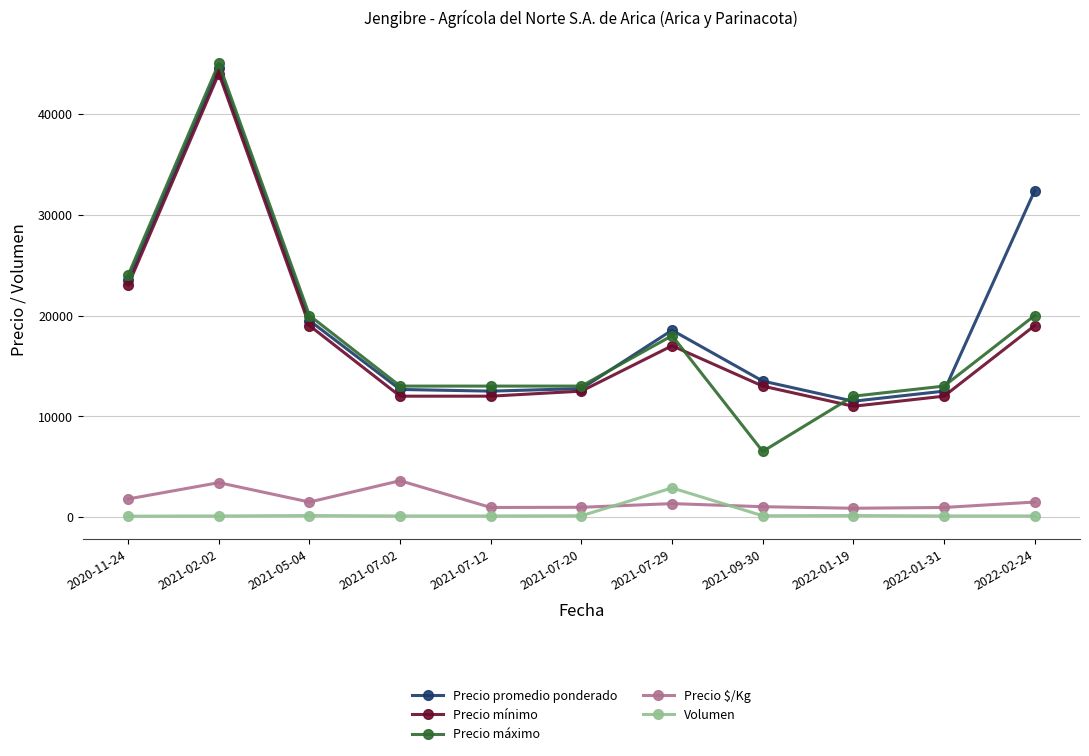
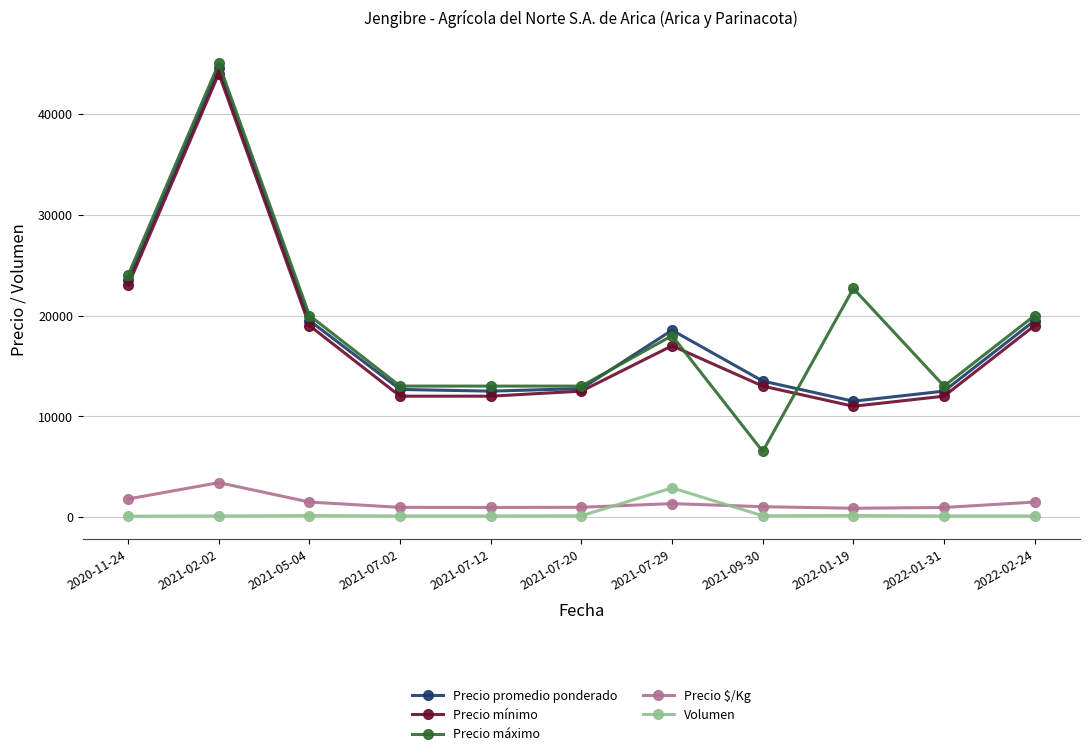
  {
    "Precio promedio ponderado": {
      "2020-11-24": 23500,
      "2021-02-02": 44500,
      "2021-05-04": 19500,
      "2021-07-02": 12700,
      "2021-07-12": 12500,
      "2021-07-29": 18500,
      "2021-09-30": 13500,
      "2022-01-19": 11500,
      "2022-01-31": 12500,
-     "2022-02-24": 32400
+     "2022-02-24": 19500
    },
    "Precio mínimo": {
      "2020-11-24": 23000,
      "2021-02-02": 44000,
      "2021-05-04": 19000,
      "2021-07-02": 12000,
      "2021-07-12": 12000,
      "2021-07-29": 17000,
      "2021-09-30": 13000,
      "2022-01-19": 11000,
      "2022-01-31": 12000,
      "2022-02-24": 19000
    },
    "Precio máximo": {
      "2020-11-24": 24000,
      "2021-02-02": 45000,
      "2021-05-04": 20000,
      "2021-07-02": 13000,
      "2021-07-12": 13000,
      "2021-07-29": 18000,
      "2021-09-30": 6500,
-     "2022-01-19": 12000,
+     "2022-01-19": 22700,
      "2022-01-31": 13000,
      "2022-02-24": 20000
    },
    "Precio $/Kg": {
      "2020-11-24": 1800,
      "2021-02-02": 3400,
      "2021-05-04": 1500,
-     "2021-07-02": 3600,
+     "2021-07-02": 1000,
      "2021-07-12": 1000,
      "2021-07-20": 1000,
      "2021-07-29": 1300,
      "2021-09-30": 1000,
      "2022-01-19": 900,
      "2022-01-31": 1000,
      "2022-02-24": 1500
    },
    "Volumen": {
      "2020-11-24": 100,
      "2021-02-02": 100,
      "2021-05-04": 200,
      "2021-07-02": 100,
      "2021-07-12": 100,
      "2021-07-20": 100,
      "2021-07-29": 2900,
      "2021-09-30": 100,
      "2022-01-19": 200,
      "2022-01-31": 100,
      "2022-02-24": 100
    }
  }
